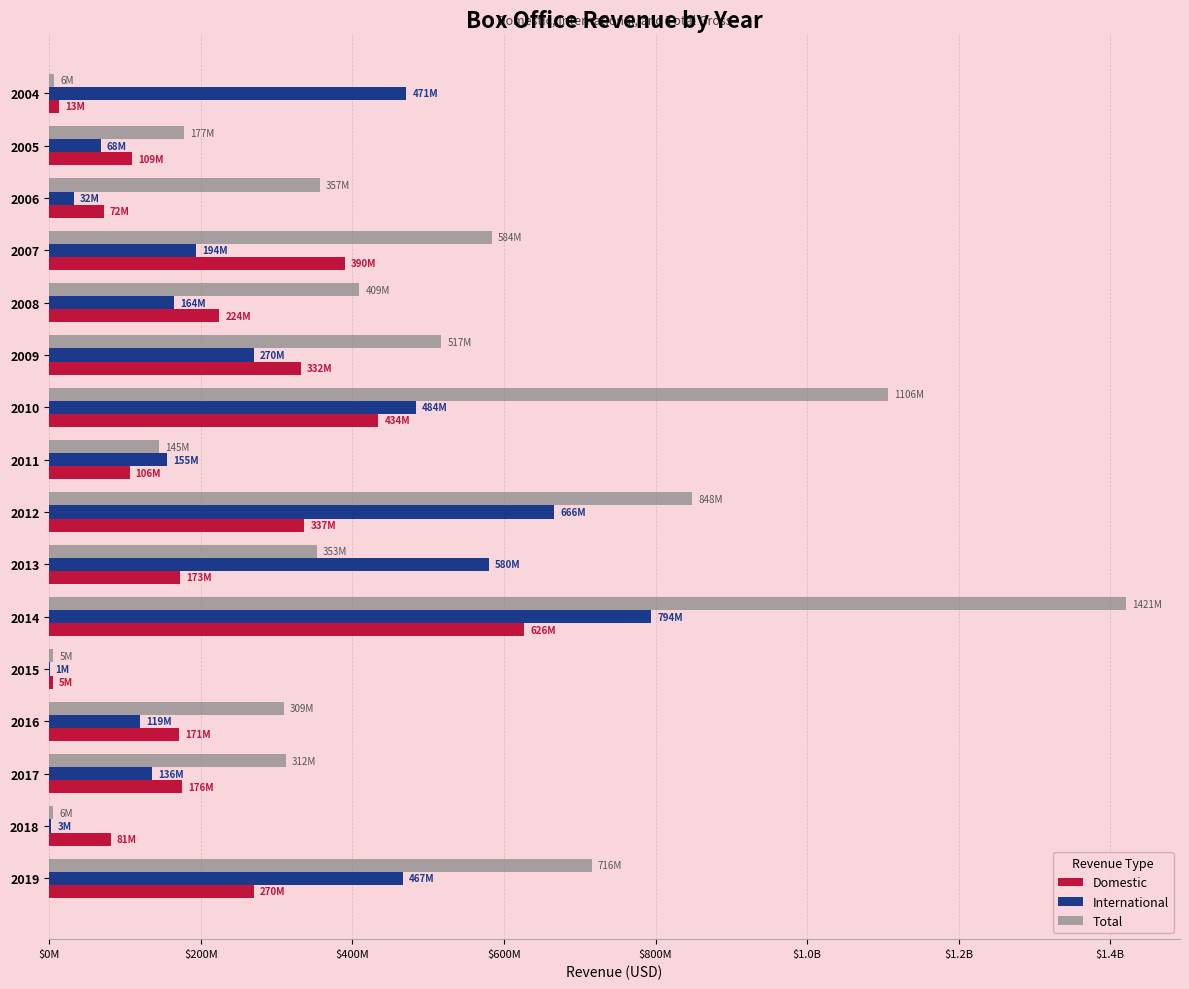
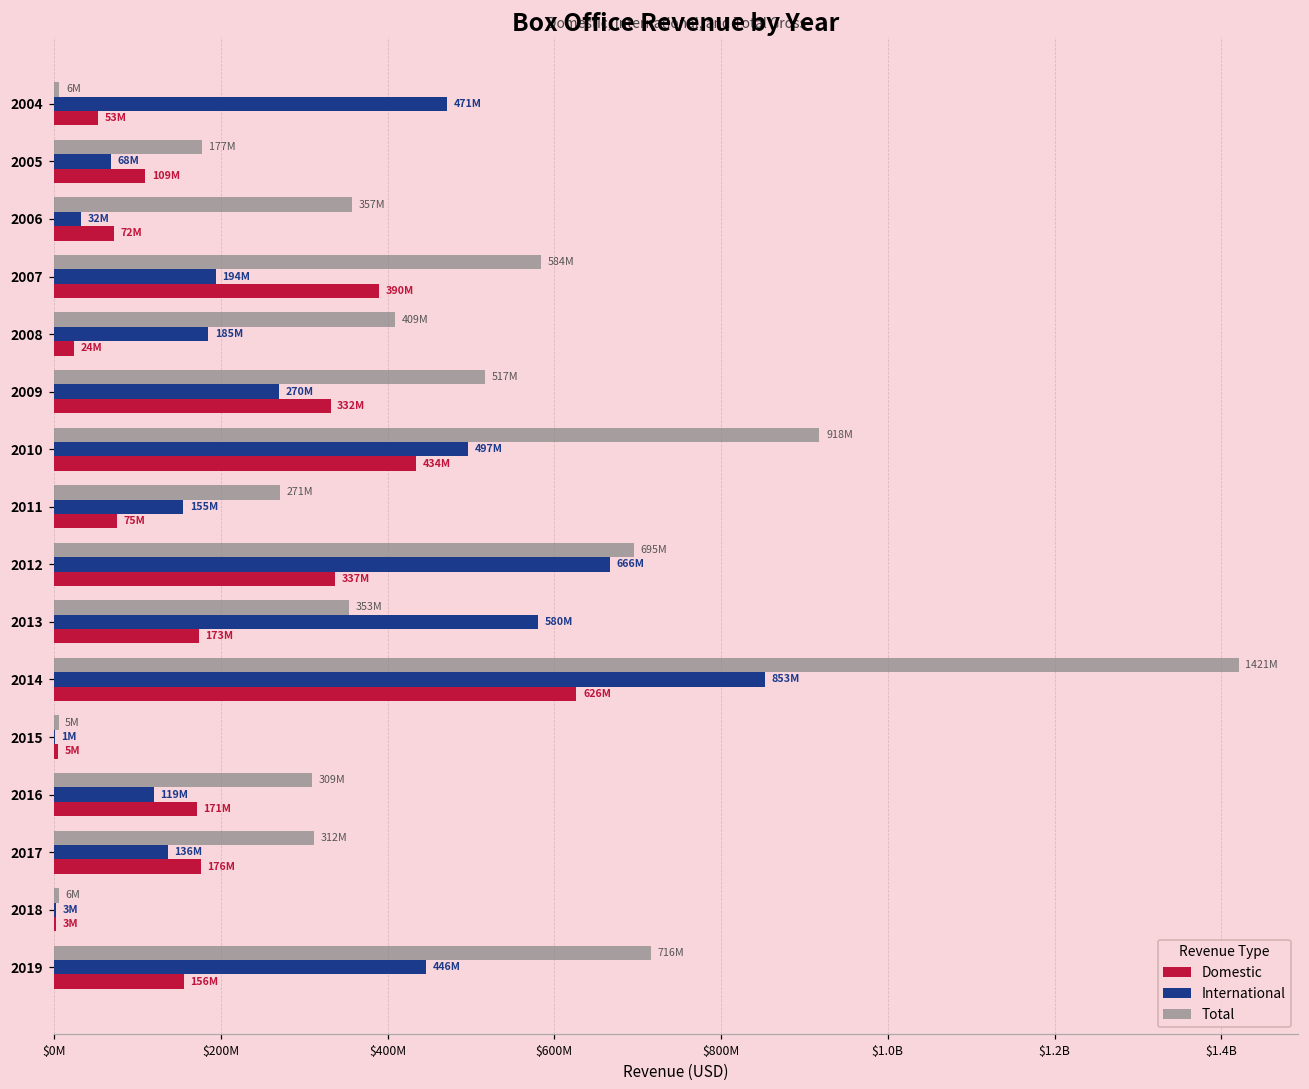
  {
    "Domestic": {
-     "2004": "13M",
+     "2004": "53M",
      "2005": "109M",
      "2006": "72M",
      "2007": "390M",
-     "2008": "224M",
+     "2008": "24M",
      "2009": "332M",
      "2010": "434M",
-     "2011": "106M",
+     "2011": "75M",
      "2012": "337M",
      "2013": "173M",
      "2014": "626M",
      "2015": "5M",
      "2016": "171M",
      "2017": "176M",
-     "2018": "81M",
-     "2019": "270M"
+     "2018": "3M",
+     "2019": "156M"
    },
    "International": {
      "2004": "471M",
      "2005": "68M",
      "2006": "32M",
      "2007": "194M",
-     "2008": "164M",
+     "2008": "185M",
      "2009": "270M",
-     "2010": "484M",
+     "2010": "497M",
      "2011": "155M",
      "2012": "666M",
      "2013": "580M",
-     "2014": "794M",
+     "2014": "853M",
      "2015": "1M",
      "2016": "119M",
      "2017": "136M",
      "2018": "3M",
-     "2019": "467M"
+     "2019": "446M"
    },
    "Total": {
      "2004": "6M",
      "2005": "177M",
      "2006": "357M",
      "2007": "584M",
      "2008": "409M",
      "2009": "517M",
-     "2010": "1106M",
-     "2011": "145M",
-     "2012": "848M",
+     "2010": "918M",
+     "2011": "271M",
+     "2012": "695M",
      "2013": "353M",
      "2014": "1421M",
      "2015": "5M",
      "2016": "309M",
      "2017": "312M",
      "2018": "6M",
      "2019": "716M"
    }
  }
